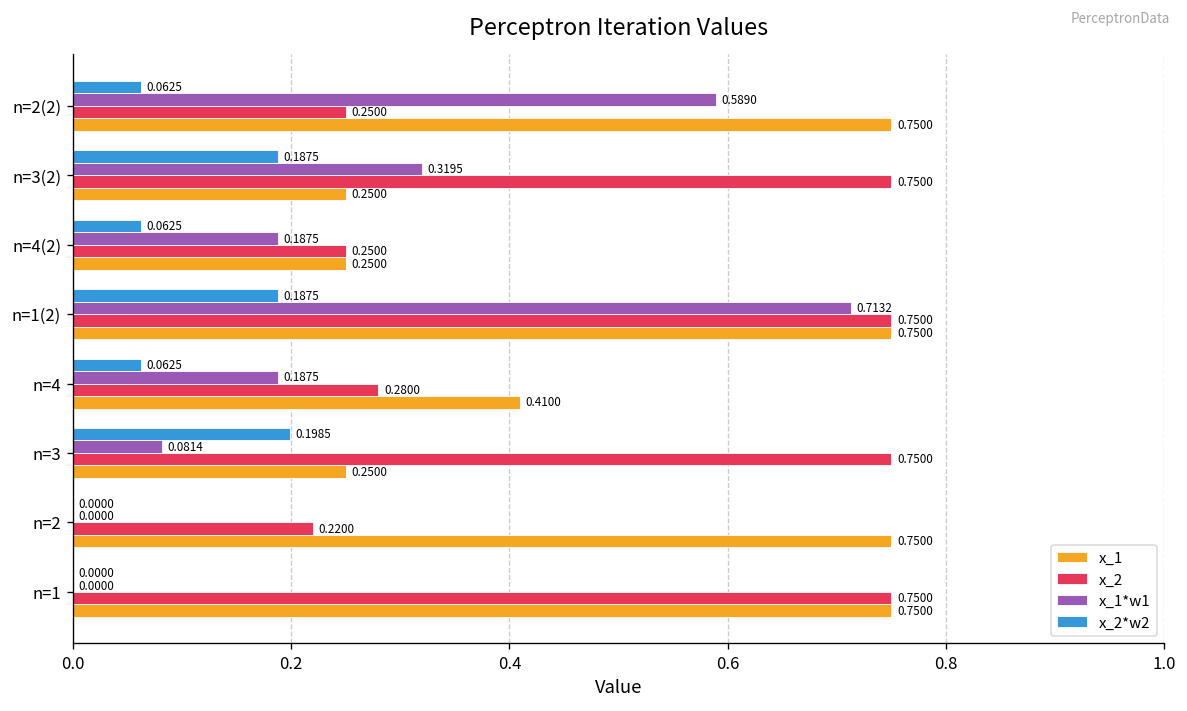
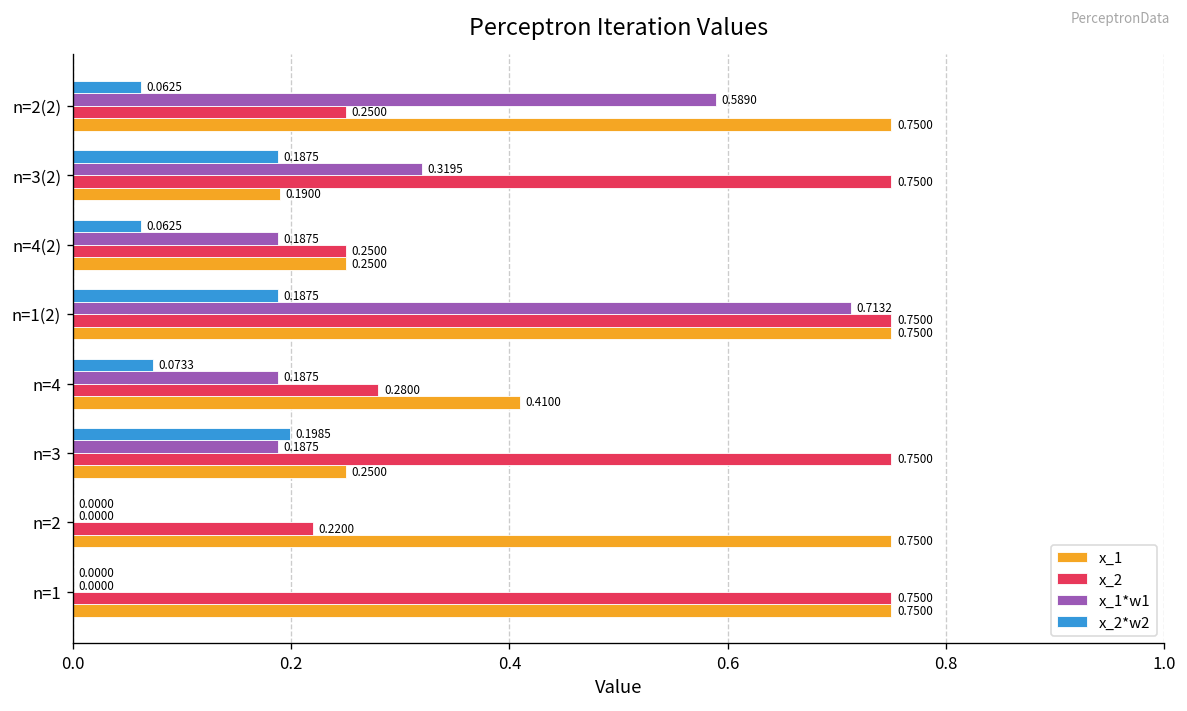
  {
    "x_1": {
      "n=2(2)": 0.7500,
-     "n=3(2)": 0.2500,
+     "n=3(2)": 0.1900,
      "n=4(2)": 0.2500,
      "n=1(2)": 0.7500,
      "n=4": 0.4100,
      "n=3": 0.2500,
      "n=2": 0.7500,
      "n=1": 0.7500
    },
    "x_2": {
      "n=2(2)": 0.2500,
      "n=3(2)": 0.7500,
      "n=4(2)": 0.2500,
      "n=1(2)": 0.7500,
      "n=4": 0.2800,
      "n=3": 0.7500,
      "n=2": 0.2200,
      "n=1": 0.7500
    },
    "x_1*w1": {
      "n=2(2)": 0.5890,
      "n=3(2)": 0.3195,
      "n=4(2)": 0.1875,
      "n=1(2)": 0.7132,
      "n=4": 0.1875,
-     "n=3": 0.0814,
+     "n=3": 0.1875,
      "n=2": 0.0000,
      "n=1": 0.0000
    },
    "x_2*w2": {
      "n=2(2)": 0.0625,
      "n=3(2)": 0.1875,
      "n=4(2)": 0.0625,
      "n=1(2)": 0.1875,
-     "n=4": 0.0625,
+     "n=4": 0.0733,
      "n=3": 0.1985,
      "n=2": 0.0000,
      "n=1": 0.0000
    }
  }
